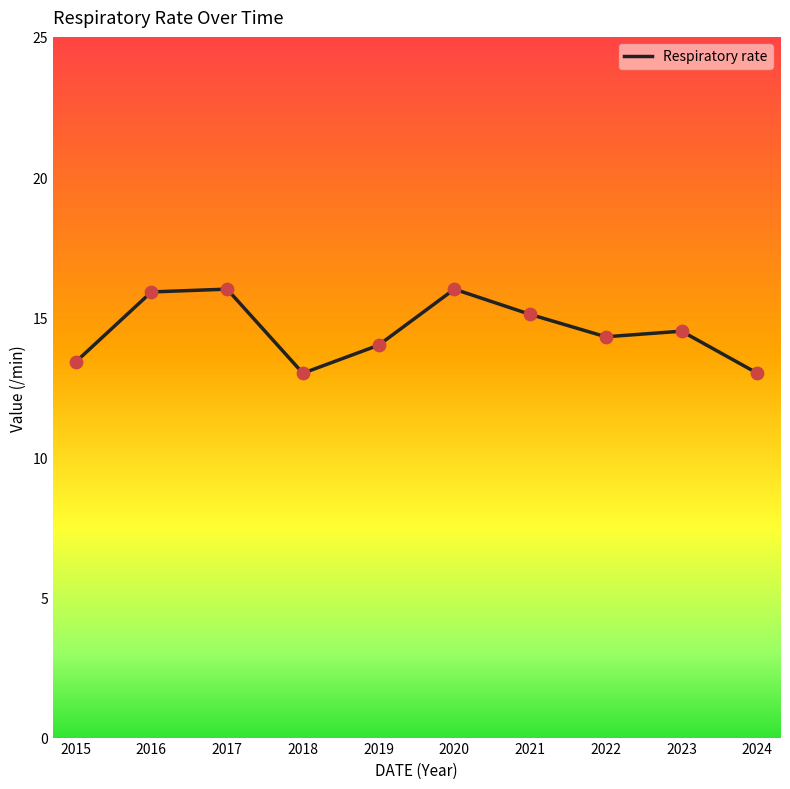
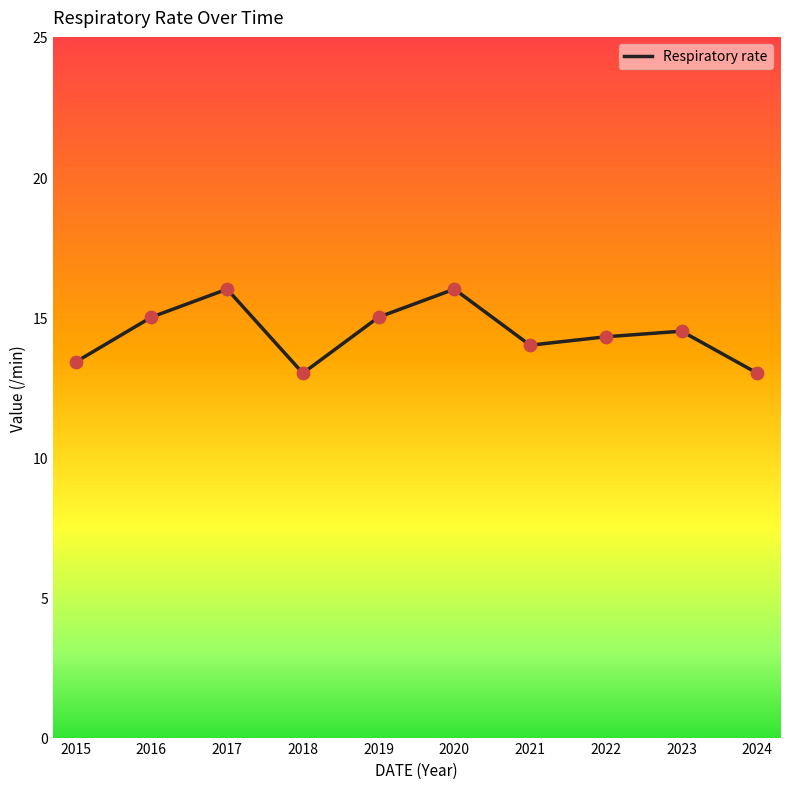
  {
    "2015": 13.4,
-   "2016": 15.9,
+   "2016": 15.0,
    "2017": 16.0,
    "2018": 13.0,
-   "2019": 14,
+   "2019": 15,
    "2020": 16.0,
-   "2021": 15.1,
+   "2021": 14.0,
    "2022": 14.3,
    "2023": 14.5,
    "2024": 13.0
  }
